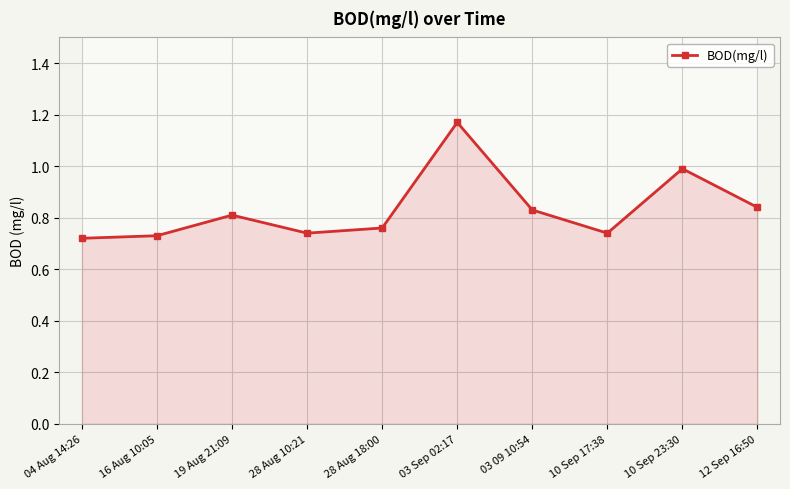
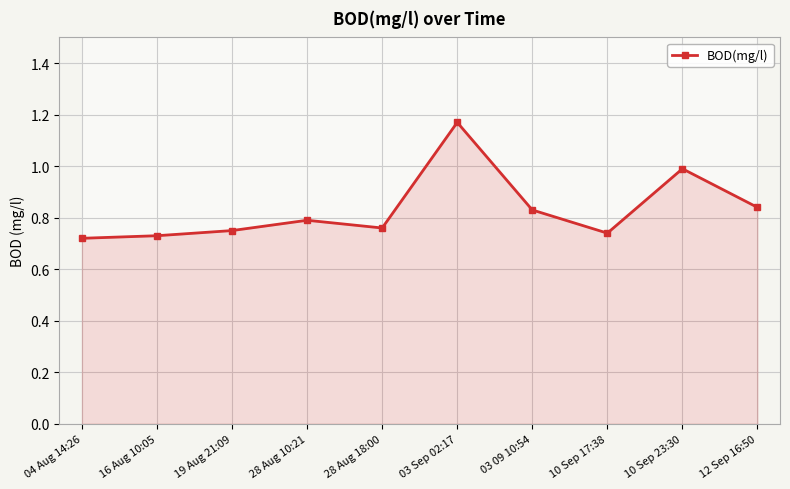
  {
    "BOD(mg/l)": {
      "04 Aug 14:26": 0.72,
      "16 Aug 10:05": 0.73,
-     "19 Aug 21:09": 0.81,
-     "28 Aug 10:21": 0.74,
+     "19 Aug 21:09": 0.75,
+     "28 Aug 10:21": 0.79,
      "28 Aug 18:00": 0.76,
      "03 Sep 02:17": 1.17,
      "03 09 10:54": 0.83,
      "10 Sep 17:38": 0.74,
      "10 Sep 23:30": 0.99,
      "12 Sep 16:50": 0.84
    }
  }
